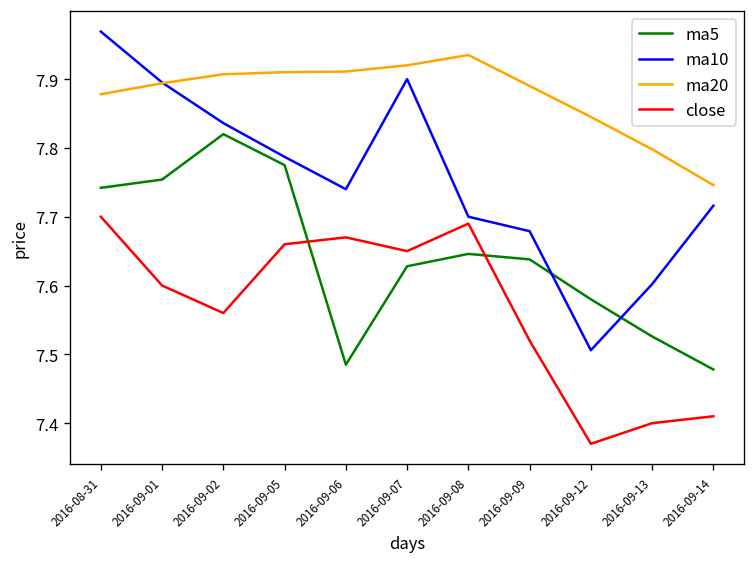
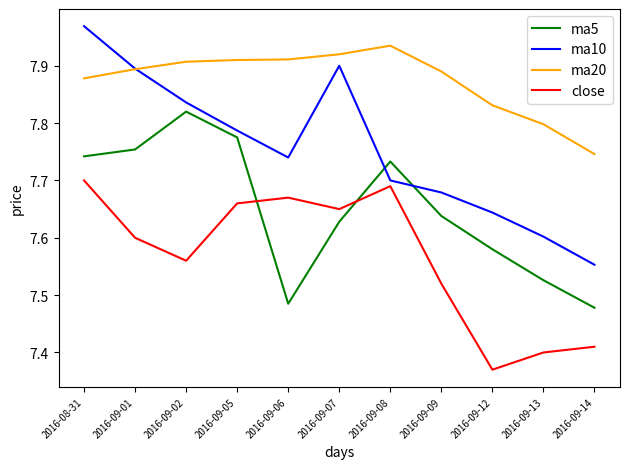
  {
    "ma5": {
      "2016-08-31": 7.74,
      "2016-09-01": 7.75,
      "2016-09-02": 7.82,
      "2016-09-05": 7.78,
      "2016-09-06": 7.49,
      "2016-09-07": 7.63,
-     "2016-09-08": 7.65,
+     "2016-09-08": 7.73,
      "2016-09-09": 7.64,
      "2016-09-12": 7.58,
      "2016-09-13": 7.53,
      "2016-09-14": 7.48
    },
    "ma10": {
      "2016-08-31": 7.97,
      "2016-09-02": 7.84,
      "2016-09-05": 7.79,
      "2016-09-06": 7.74,
      "2016-09-07": 7.90,
      "2016-09-08": 7.70,
      "2016-09-09": 7.68,
-     "2016-09-12": 7.51,
+     "2016-09-12": 7.64,
      "2016-09-13": 7.60,
-     "2016-09-14": 7.72
+     "2016-09-14": 7.55
    },
    "ma20": {
      "2016-08-31": 7.88,
      "2016-09-02": 7.91,
      "2016-09-05": 7.91,
      "2016-09-06": 7.91,
      "2016-09-07": 7.92,
      "2016-09-08": 7.94,
      "2016-09-09": 7.89,
-     "2016-09-12": 7.85,
+     "2016-09-12": 7.83,
      "2016-09-13": 7.80,
      "2016-09-14": 7.75
    },
    "close": {
      "2016-08-31": 7.70,
      "2016-09-01": 7.60,
      "2016-09-02": 7.56,
      "2016-09-05": 7.66,
      "2016-09-06": 7.67,
      "2016-09-07": 7.65,
      "2016-09-08": 7.69,
      "2016-09-09": 7.52,
      "2016-09-12": 7.37,
      "2016-09-13": 7.40,
      "2016-09-14": 7.41
    }
  }
